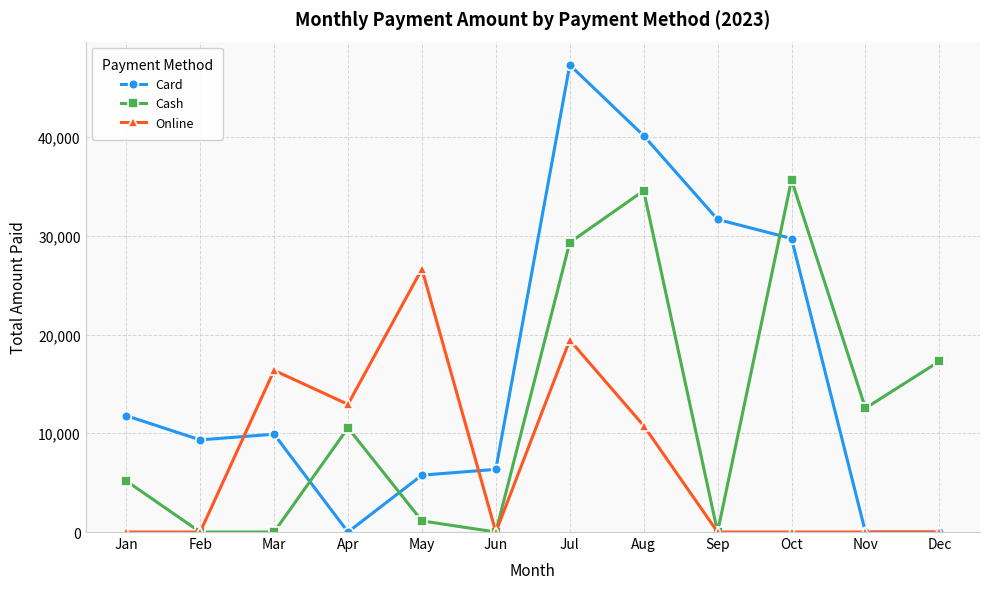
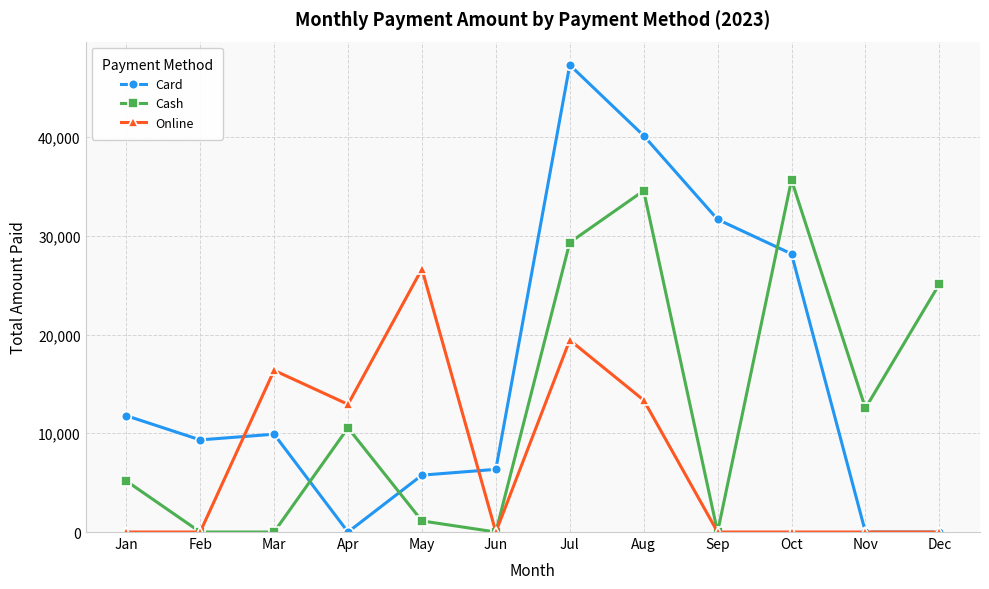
  {
    "Card": {
      "Jan": "12,000",
      "Feb": "9,000",
      "Mar": "10,000",
      "Apr": "0",
      "May": "6,000",
      "Jun": "6,000",
      "Jul": "47,000",
      "Aug": "40,000",
      "Sep": "32,000",
-     "Oct": "30,000"
+     "Oct": "28,000"
    },
    "Cash": {
      "Jan": "5,000",
      "Mar": "0",
      "Apr": "11,000",
      "May": "1,000",
      "Jul": "29,000",
      "Aug": "35,000",
      "Oct": "36,000",
      "Nov": "13,000",
-     "Dec": "17,000"
+     "Dec": "25,000"
    },
    "Online": {
      "Jan": "0",
      "Mar": "16,000",
      "Apr": "13,000",
      "May": "27,000",
      "Jul": "19,000",
-     "Aug": "11,000",
+     "Aug": "13,000",
      "Oct": "0"
    }
  }
